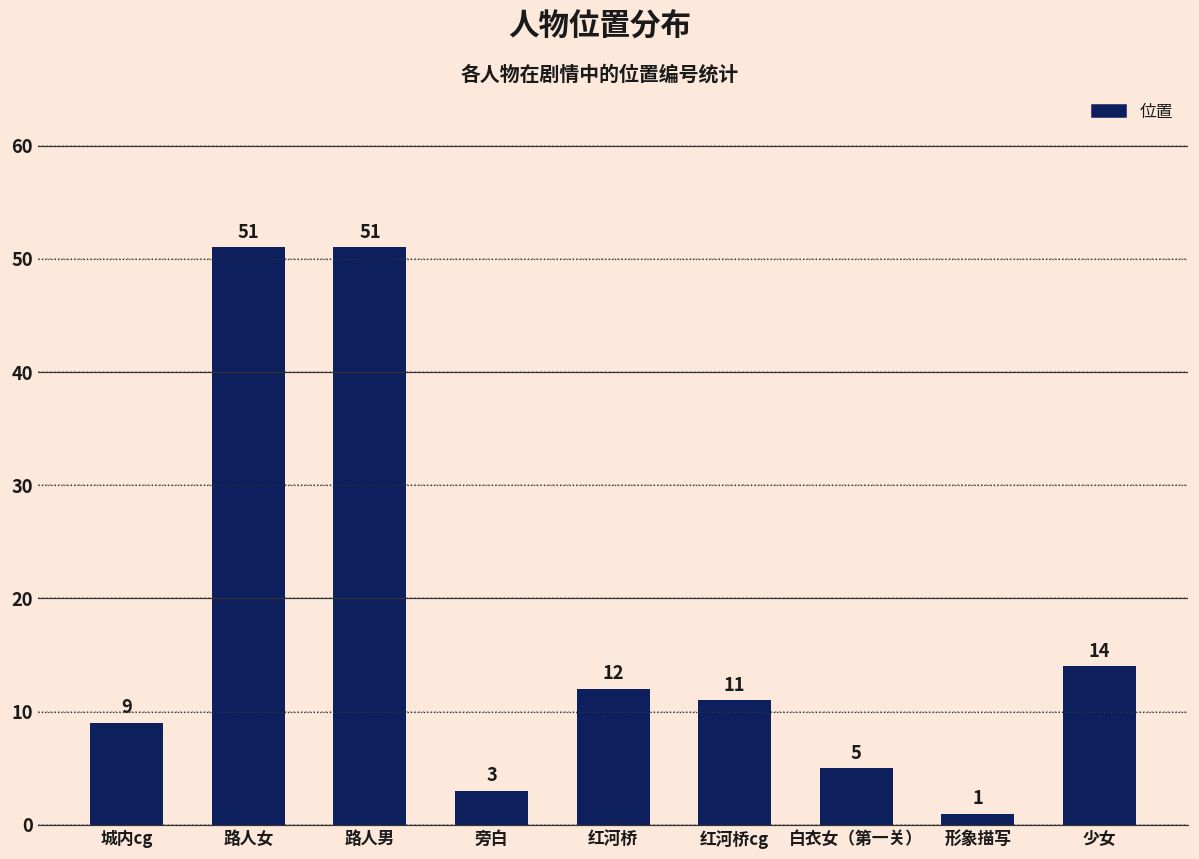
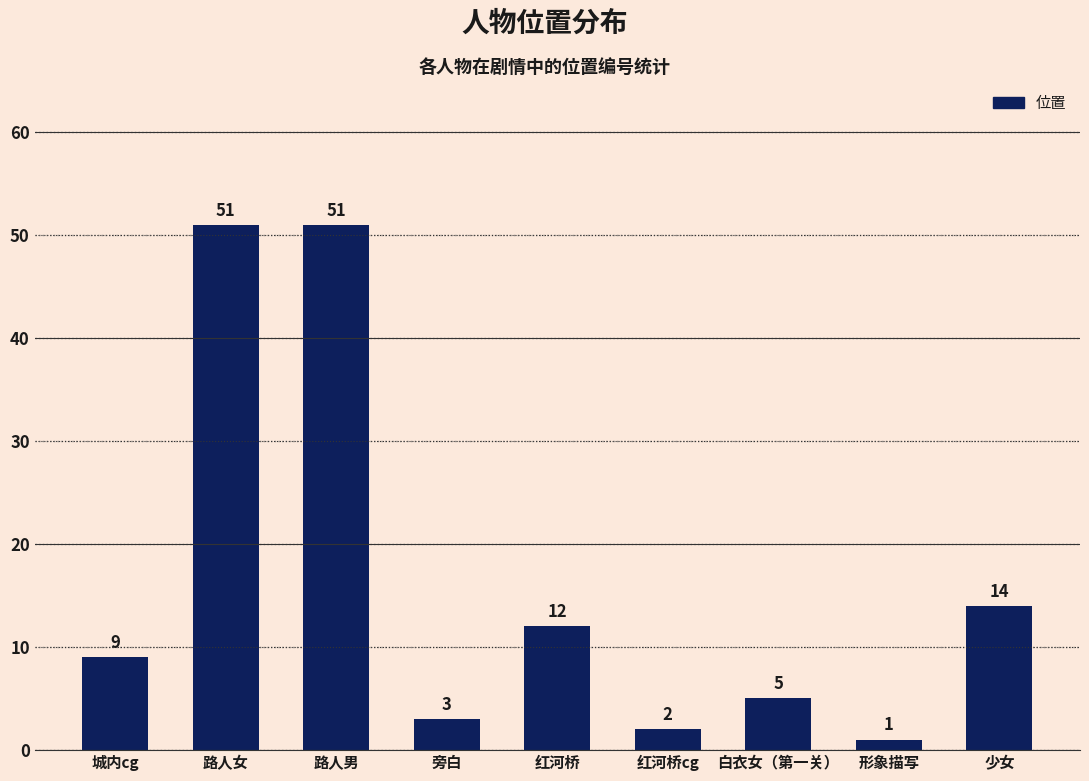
  {
    "城内cg": 9,
    "路人女": 51,
    "路人男": 51,
    "旁白": 3,
    "红河桥": 12,
-   "红河桥cg": 11,
+   "红河桥cg": 2,
    "白衣女（第一关）": 5,
    "形象描写": 1,
    "少女": 14
  }
